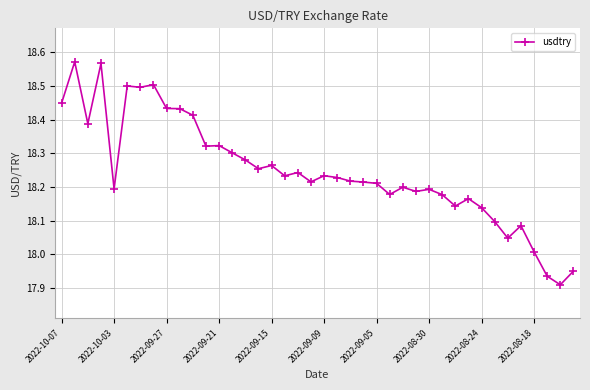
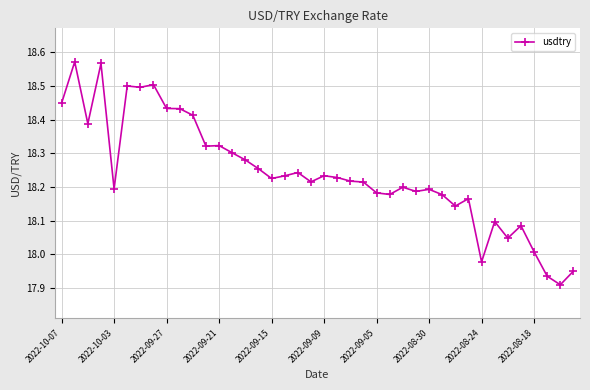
  {
    "2022-10-07": 18.45,
    "2022-10-03": 18.19,
    "2022-09-27": 18.43,
    "2022-09-21": 18.32,
-   "2022-09-15": 18.26,
+   "2022-09-15": 18.23,
    "2022-09-09": 18.23,
-   "2022-09-05": 18.21,
+   "2022-09-05": 18.18,
    "2022-08-30": 18.19,
-   "2022-08-24": 18.14,
+   "2022-08-24": 17.98,
    "2022-08-18": 18.01
  }
